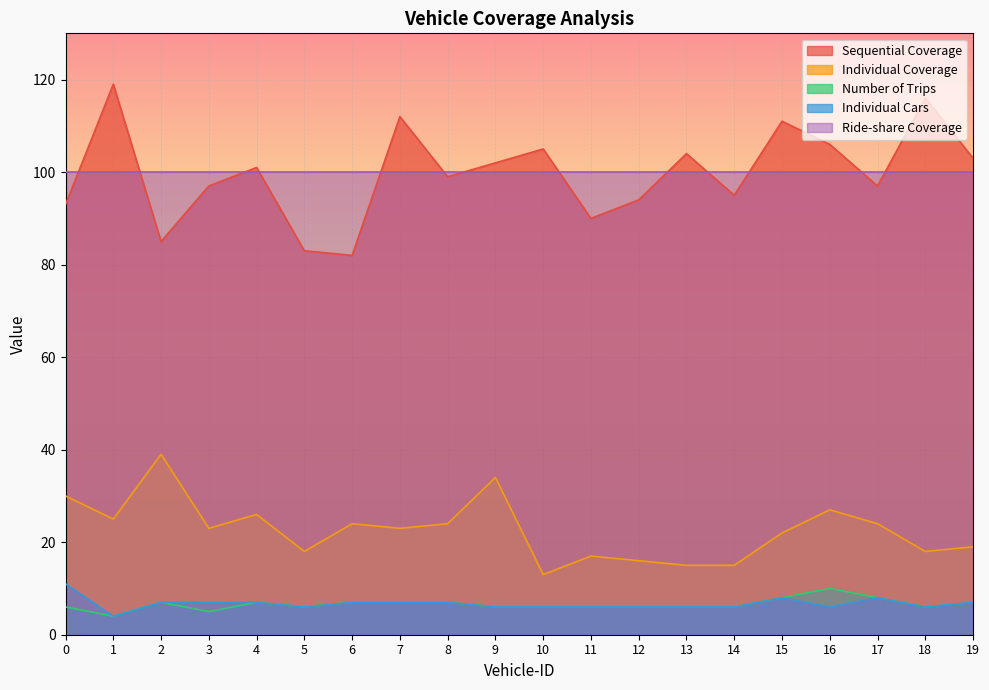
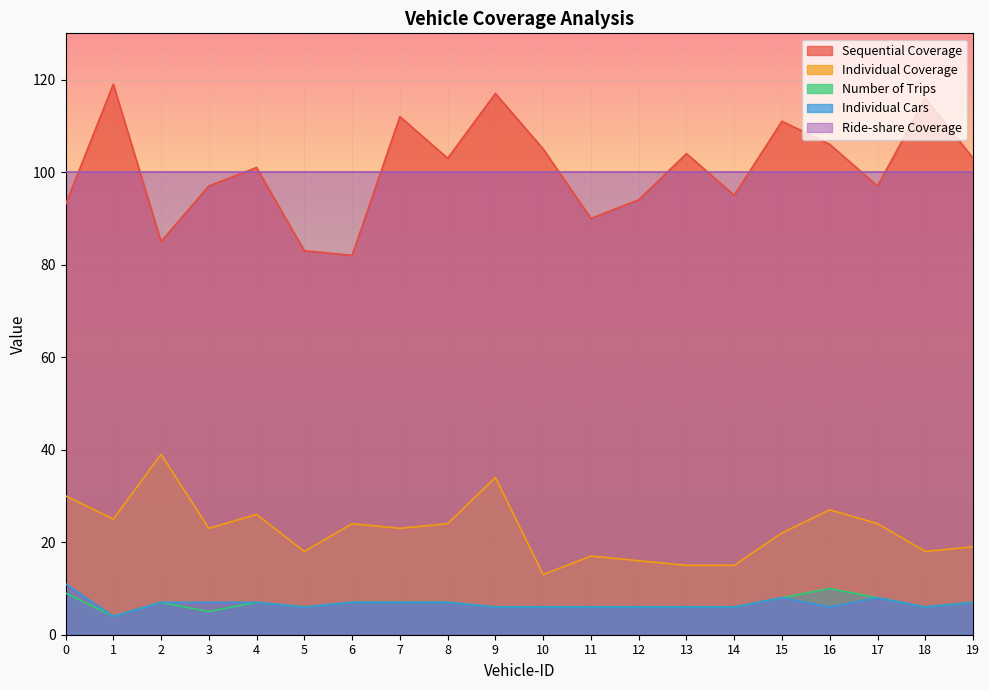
  {
    "Sequential Coverage": {
      "0": 93,
      "1": 119,
      "2": 85,
      "3": 97,
      "4": 101,
      "5": 83,
      "6": 82,
      "7": 112,
-     "8": 99,
-     "9": 102,
+     "8": 103,
+     "9": 117,
      "10": 105,
      "11": 90,
      "12": 94,
      "13": 104,
      "14": 95,
      "15": 111,
      "16": 106,
      "17": 97,
      "19": 103
    },
    "Individual Coverage": {
      "0": 30,
      "1": 25,
      "2": 39,
      "3": 23,
      "4": 26,
      "5": 18,
      "6": 24,
      "7": 23,
      "8": 24,
      "9": 34,
      "10": 13,
      "11": 17,
      "12": 16,
      "13": 15,
      "14": 15,
      "15": 22,
      "16": 27,
      "17": 24,
      "18": 18,
      "19": 19
    },
    "Number of Trips": {
-     "0": 6,
+     "0": 9,
      "3": 5,
      "16": 10
    },
    "Individual Cars": {
      "0": 11,
      "3": 7,
      "16": 6
    },
    "Ride-share Coverage": {
      "0": 100,
      "1": 100,
      "2": 100,
      "3": 100,
      "4": 100,
      "5": 100,
      "6": 100,
      "7": 100,
      "8": 100,
      "9": 100,
      "10": 100,
      "11": 100,
      "12": 100,
      "13": 100,
      "14": 100,
      "15": 100,
      "16": 100,
      "17": 100,
      "18": 100,
      "19": 100
    }
  }
